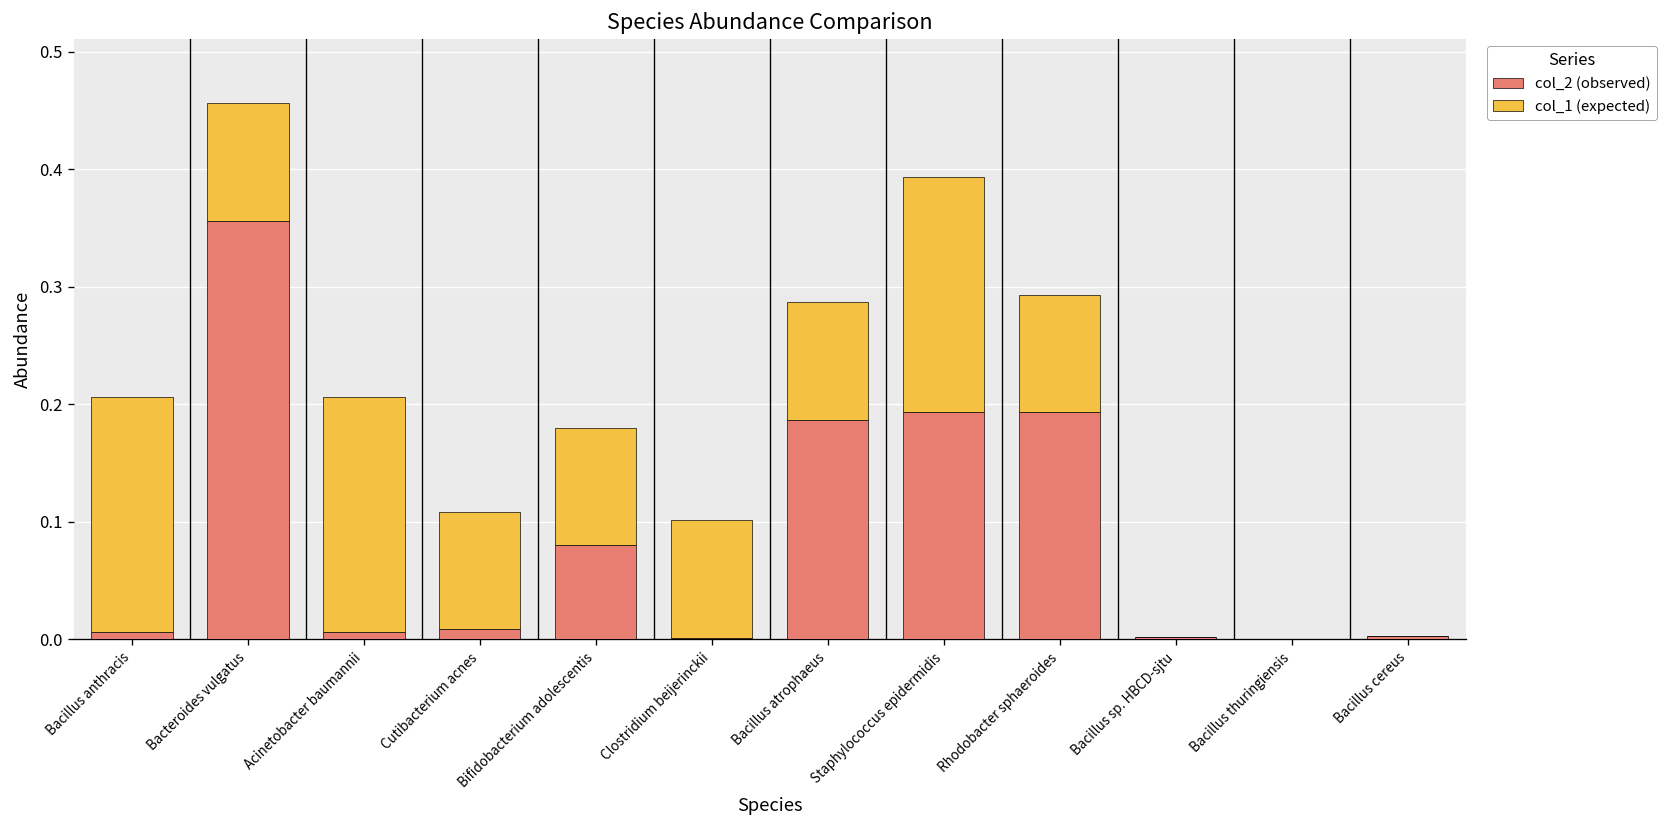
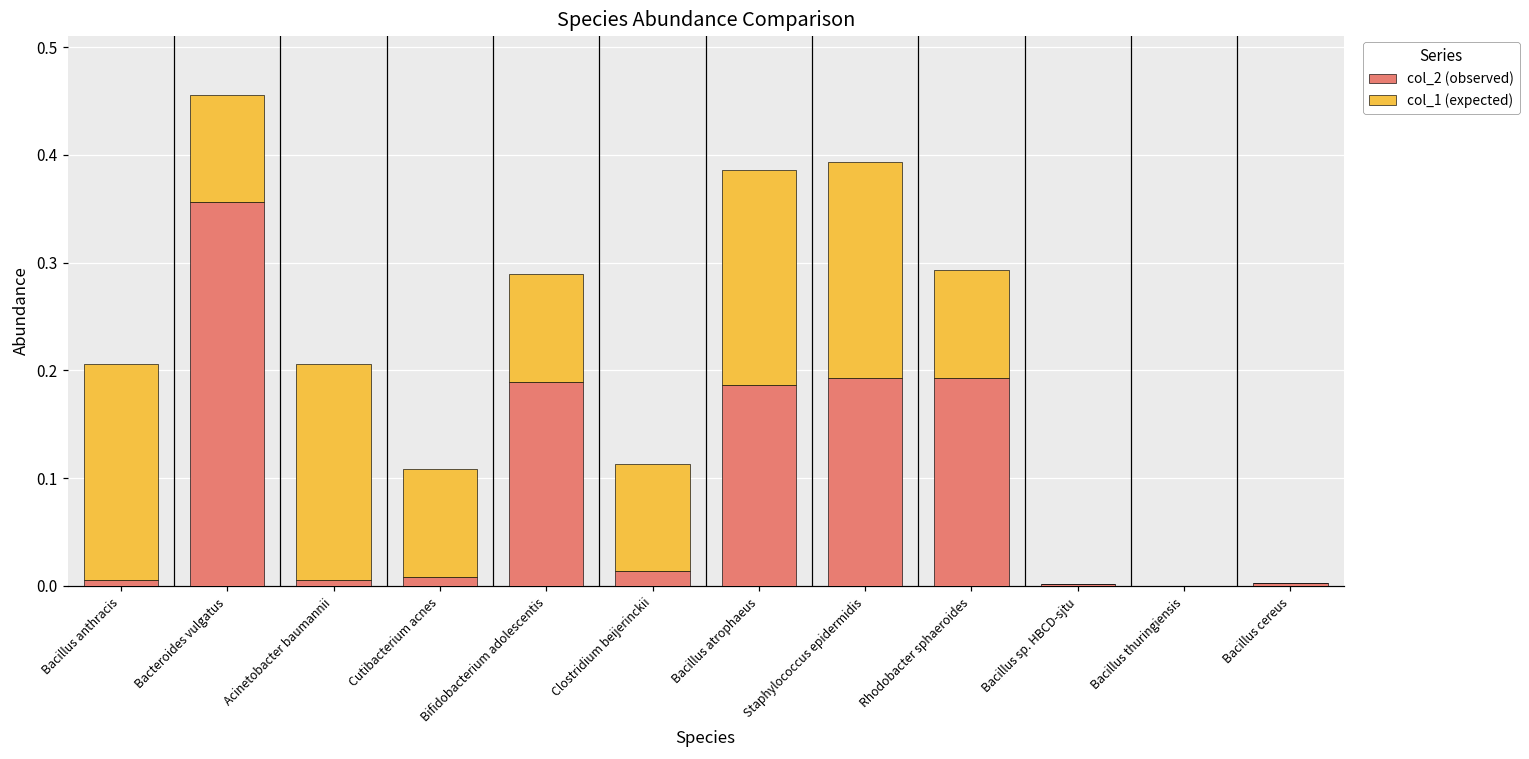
  {
    "col_2 (observed)": {
      "Bacillus anthracis": 0.01,
      "Bacteroides vulgatus": 0.36,
      "Acinetobacter baumannii": 0.01,
      "Cutibacterium acnes": 0.01,
-     "Bifidobacterium adolescentis": 0.08,
-     "Clostridium beijerinckii": 0.00,
+     "Bifidobacterium adolescentis": 0.19,
+     "Clostridium beijerinckii": 0.01,
      "Bacillus atrophaeus": 0.19,
      "Staphylococcus epidermidis": 0.19,
      "Rhodobacter sphaeroides": 0.19,
      "Bacillus cereus": 0.00
    },
    "col_1 (expected)": {
      "Bacillus anthracis": 0.2,
      "Bacteroides vulgatus": 0.1,
      "Acinetobacter baumannii": 0.2,
      "Cutibacterium acnes": 0.1,
      "Bifidobacterium adolescentis": 0.1,
      "Clostridium beijerinckii": 0.1,
-     "Bacillus atrophaeus": 0.1,
+     "Bacillus atrophaeus": 0.2,
      "Staphylococcus epidermidis": 0.2,
      "Rhodobacter sphaeroides": 0.1,
      "Bacillus sp. HBCD-sjtu": 0.0,
      "Bacillus thuringiensis": 0.0,
      "Bacillus cereus": 0.0
    }
  }
